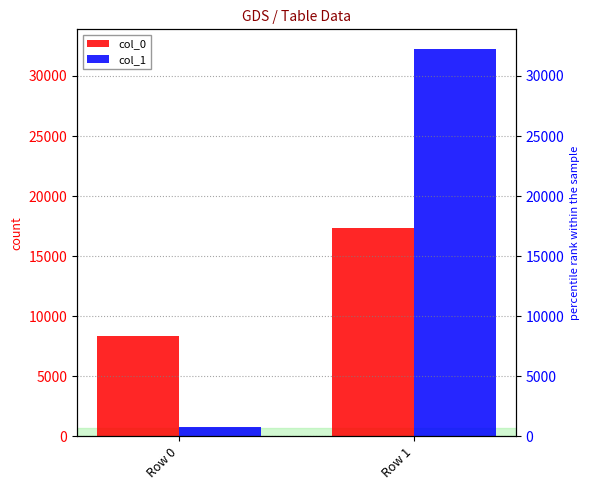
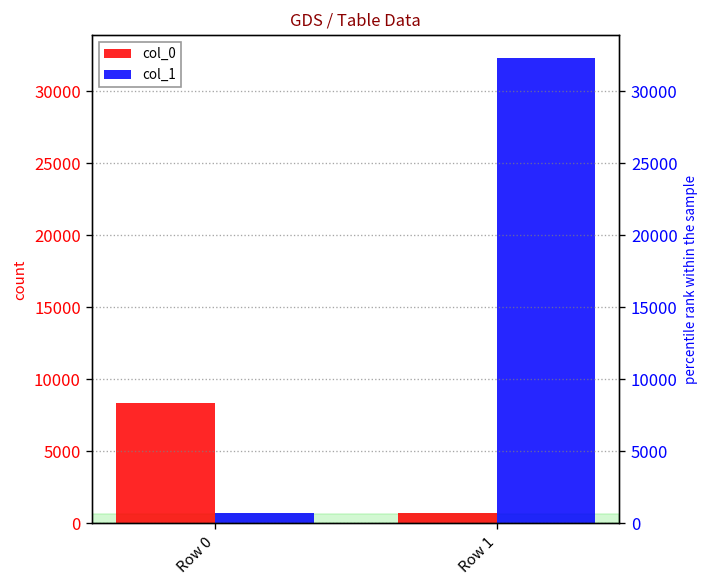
  {
    "col_0": {
      "Row 0": 8300,
-     "Row 1": 17300
+     "Row 1": 700
    },
    "col_1": {
      "Row 0": 700,
      "Row 1": 32300
    }
  }
